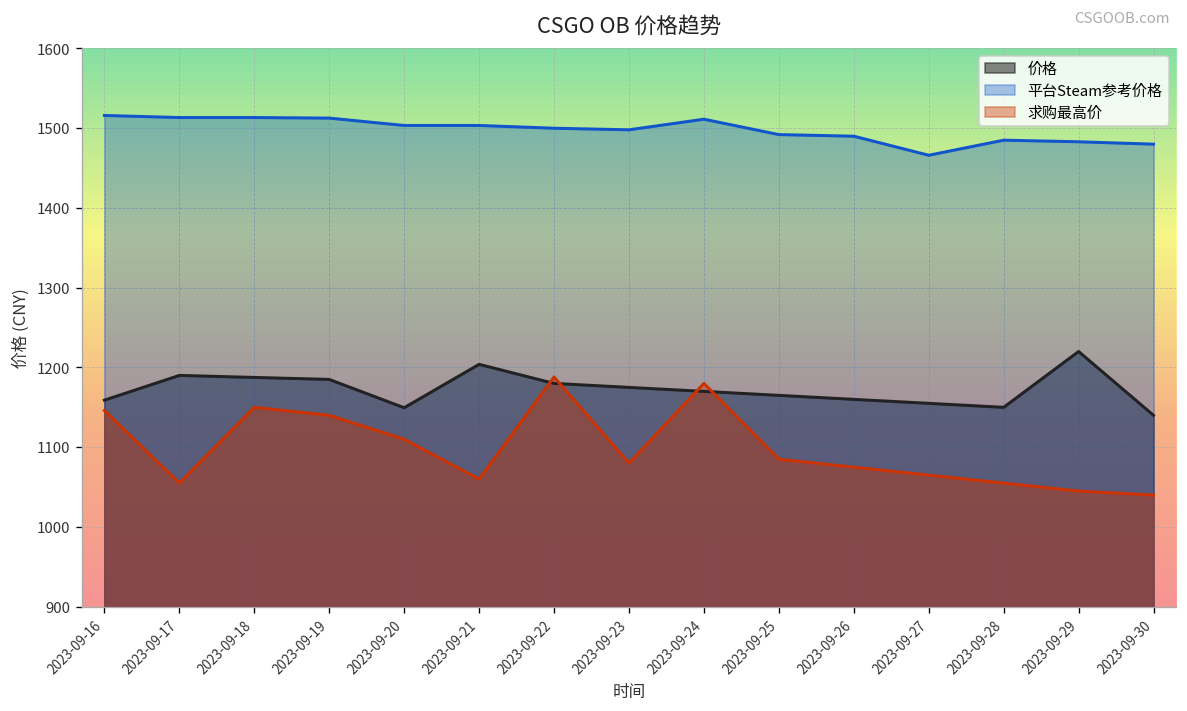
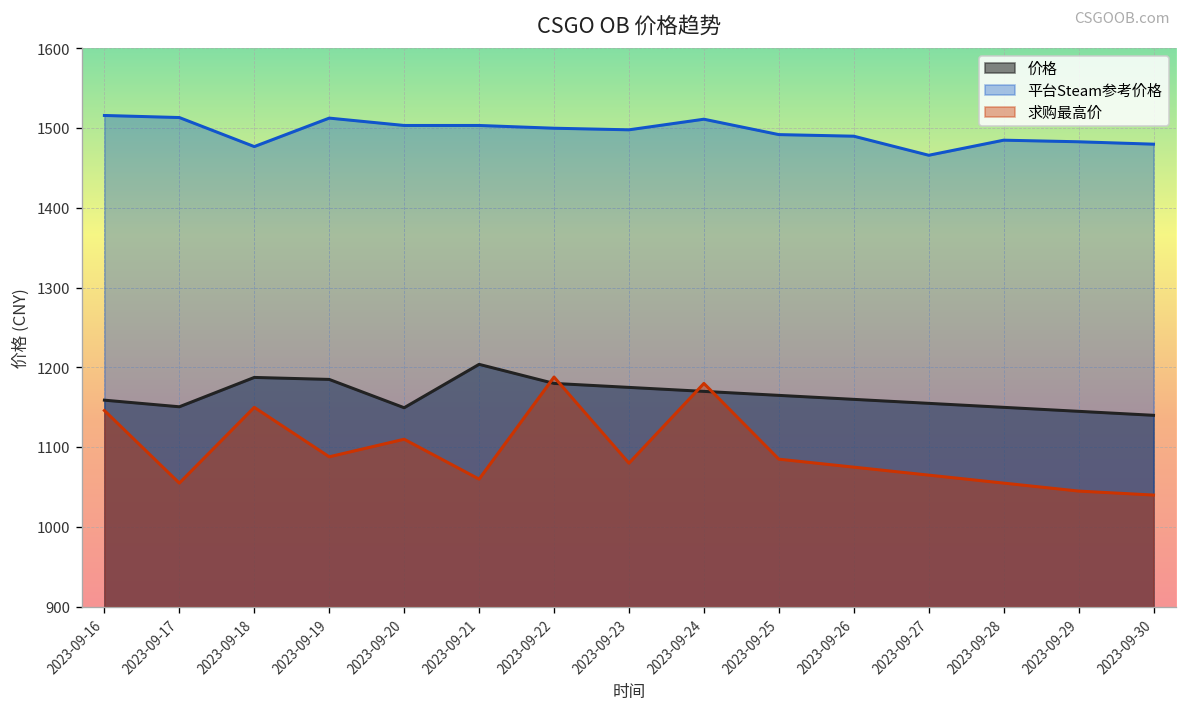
  {
    "价格": {
      "2023-09-16": 1160,
-     "2023-09-17": 1190,
+     "2023-09-17": 1150,
      "2023-09-18": 1190,
      "2023-09-19": 1190,
      "2023-09-20": 1150,
      "2023-09-21": 1200,
      "2023-09-22": 1180,
      "2023-09-23": 1180,
      "2023-09-24": 1170,
      "2023-09-25": 1170,
      "2023-09-26": 1160,
      "2023-09-27": 1160,
      "2023-09-28": 1150,
-     "2023-09-29": 1220,
+     "2023-09-29": 1150,
      "2023-09-30": 1140
    },
    "平台Steam参考价格": {
      "2023-09-16": 1520,
      "2023-09-17": 1510,
-     "2023-09-18": 1510,
+     "2023-09-18": 1480,
      "2023-09-19": 1510,
      "2023-09-20": 1500,
      "2023-09-21": 1500,
      "2023-09-22": 1500,
      "2023-09-23": 1500,
      "2023-09-24": 1510,
      "2023-09-25": 1490,
      "2023-09-26": 1490,
      "2023-09-27": 1470,
      "2023-09-28": 1490,
      "2023-09-29": 1480,
      "2023-09-30": 1480
    },
    "求购最高价": {
      "2023-09-16": 1150,
      "2023-09-17": 1060,
      "2023-09-18": 1150,
-     "2023-09-19": 1140,
+     "2023-09-19": 1090,
      "2023-09-20": 1110,
      "2023-09-21": 1060,
      "2023-09-22": 1190,
      "2023-09-23": 1080,
      "2023-09-24": 1180,
      "2023-09-25": 1090,
      "2023-09-26": 1080,
      "2023-09-27": 1070,
      "2023-09-28": 1060,
      "2023-09-29": 1050,
      "2023-09-30": 1040
    }
  }
